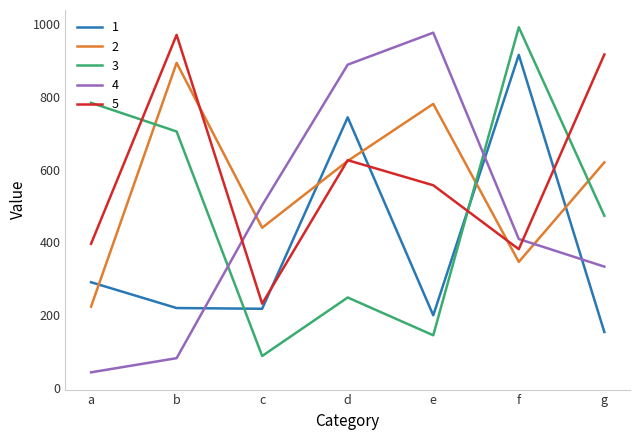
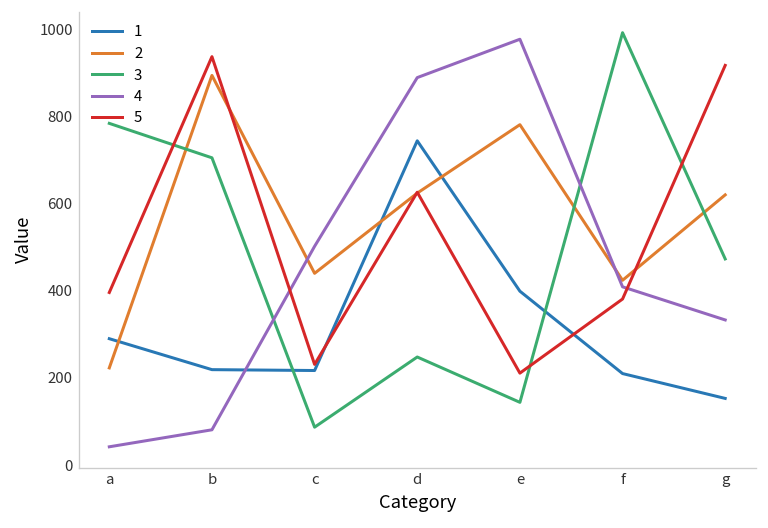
  {
    "1": {
      "a": 290,
      "b": 220,
      "c": 220,
      "d": 740,
-     "e": 200,
-     "f": 920,
+     "e": 400,
+     "f": 210,
      "g": 150
    },
    "2": {
      "a": 220,
      "b": 890,
      "c": 440,
      "e": 780,
-     "f": 350,
+     "f": 420,
      "g": 620
    },
    "3": {
      "a": 780,
      "b": 710,
      "c": 90,
      "d": 250,
      "e": 140,
      "f": 990,
      "g": 470
    },
    "4": {
      "a": 40,
      "b": 80,
      "c": 500,
      "d": 890,
      "e": 980,
      "f": 410,
      "g": 330
    },
    "5": {
      "a": 400,
-     "b": 970,
+     "b": 940,
      "c": 230,
-     "e": 560,
+     "e": 210,
      "f": 380,
      "g": 920
    }
  }
